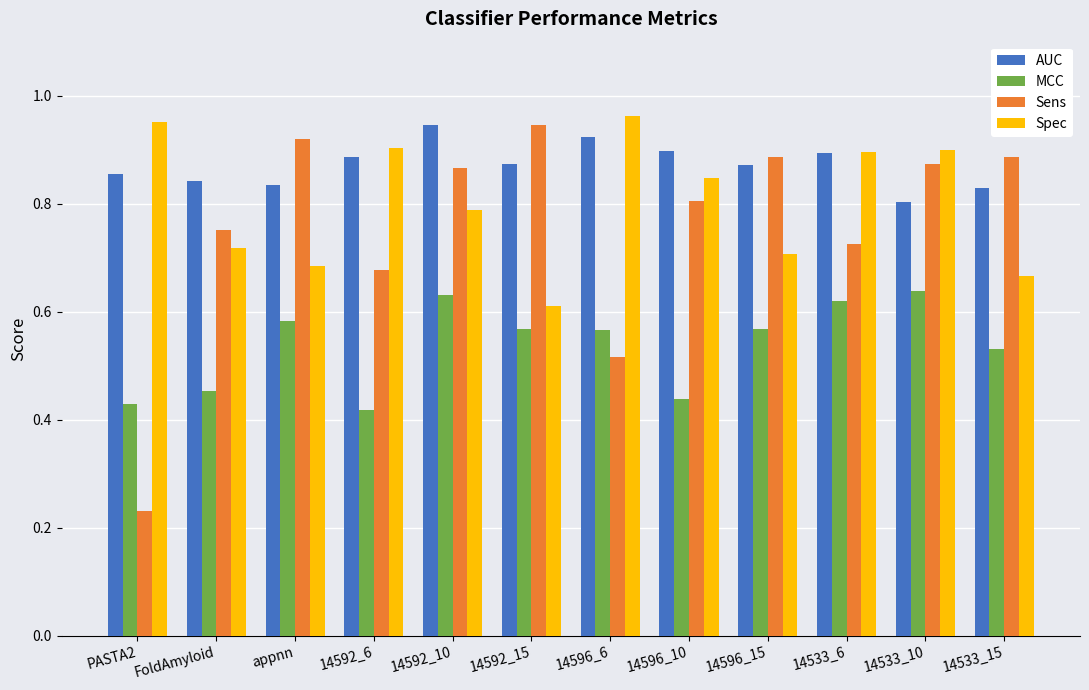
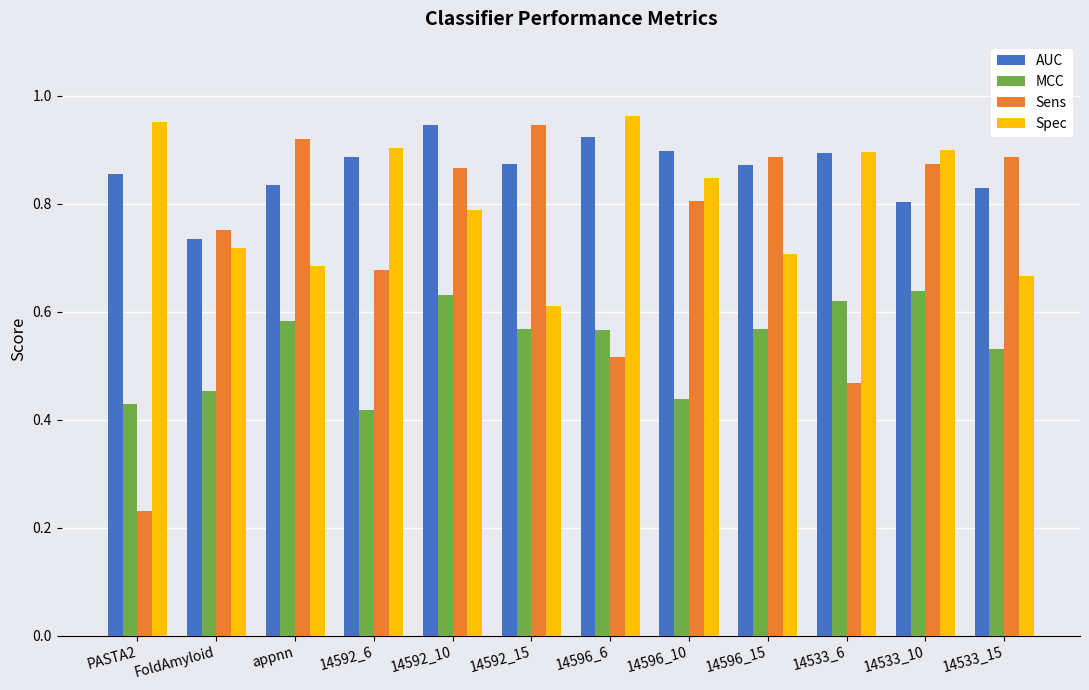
  {
    "AUC": {
      "PASTA2": 0.85,
-     "FoldAmyloid": 0.84,
+     "FoldAmyloid": 0.74,
      "appnn": 0.83,
      "14592_6": 0.89,
      "14592_10": 0.95,
      "14592_15": 0.87,
      "14596_6": 0.92,
      "14596_10": 0.90,
      "14596_15": 0.87,
      "14533_6": 0.89,
      "14533_10": 0.80,
      "14533_15": 0.83
    },
    "MCC": {
      "PASTA2": 0.43,
      "FoldAmyloid": 0.45,
      "appnn": 0.58,
      "14592_6": 0.42,
      "14592_10": 0.63,
      "14592_15": 0.57,
      "14596_6": 0.57,
      "14596_10": 0.44,
      "14596_15": 0.57,
      "14533_6": 0.62,
      "14533_10": 0.64,
      "14533_15": 0.53
    },
    "Sens": {
      "PASTA2": 0.23,
      "FoldAmyloid": 0.75,
      "appnn": 0.92,
      "14592_6": 0.68,
      "14592_10": 0.87,
      "14592_15": 0.95,
      "14596_6": 0.52,
      "14596_10": 0.81,
      "14596_15": 0.89,
-     "14533_6": 0.72,
+     "14533_6": 0.47,
      "14533_10": 0.87,
      "14533_15": 0.89
    },
    "Spec": {
      "PASTA2": 0.95,
      "FoldAmyloid": 0.72,
      "appnn": 0.68,
      "14592_6": 0.90,
      "14592_10": 0.79,
      "14592_15": 0.61,
      "14596_6": 0.96,
      "14596_10": 0.85,
      "14596_15": 0.71,
      "14533_6": 0.90,
      "14533_10": 0.90,
      "14533_15": 0.67
    }
  }
